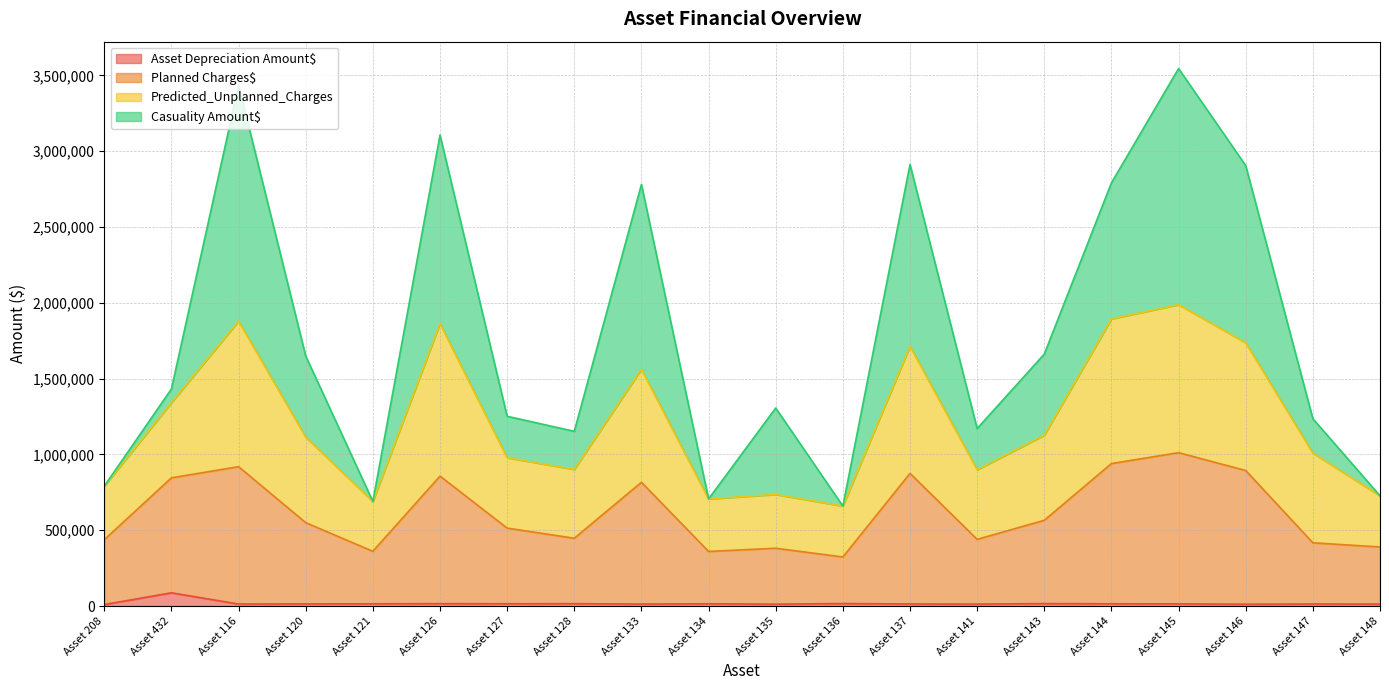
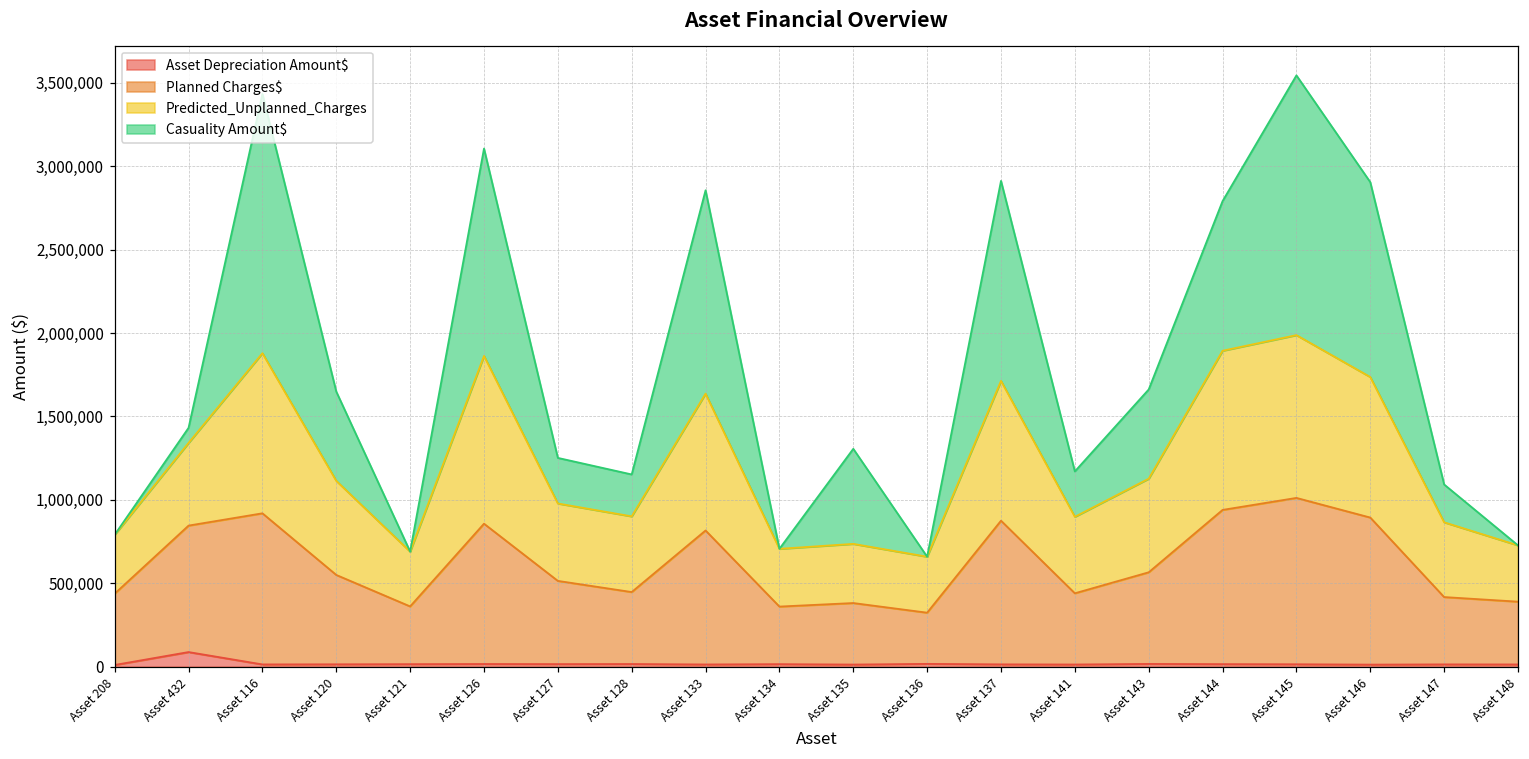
  {
    "Predicted_Unplanned_Charges": {
      "Asset 432": "500,000",
      "Asset 116": "960,000",
      "Asset 120": "560,000",
      "Asset 126": "1,010,000",
      "Asset 127": "460,000",
      "Asset 128": "450,000",
-     "Asset 133": "750,000",
+     "Asset 133": "820,000",
      "Asset 135": "350,000",
      "Asset 137": "840,000",
      "Asset 141": "460,000",
      "Asset 143": "560,000",
      "Asset 144": "950,000",
      "Asset 145": "980,000",
      "Asset 146": "840,000",
-     "Asset 147": "590,000"
+     "Asset 147": "450,000"
    },
    "Casuality Amount$": {
      "Asset 432": "90,000",
      "Asset 120": "540,000",
      "Asset 126": "1,240,000",
      "Asset 127": "270,000",
      "Asset 128": "250,000",
      "Asset 133": "1,220,000",
      "Asset 135": "570,000",
      "Asset 137": "1,200,000",
      "Asset 141": "270,000",
      "Asset 143": "530,000",
      "Asset 144": "900,000",
      "Asset 145": "1,560,000",
      "Asset 146": "1,170,000",
      "Asset 147": "230,000"
    }
  }
